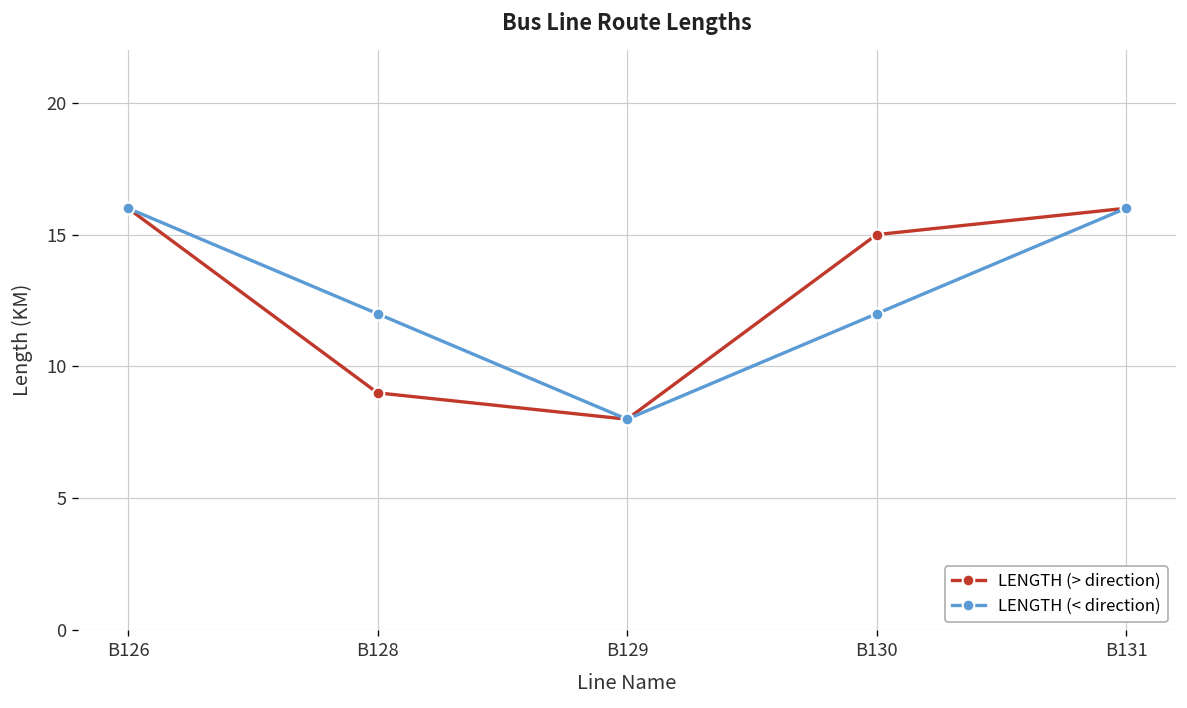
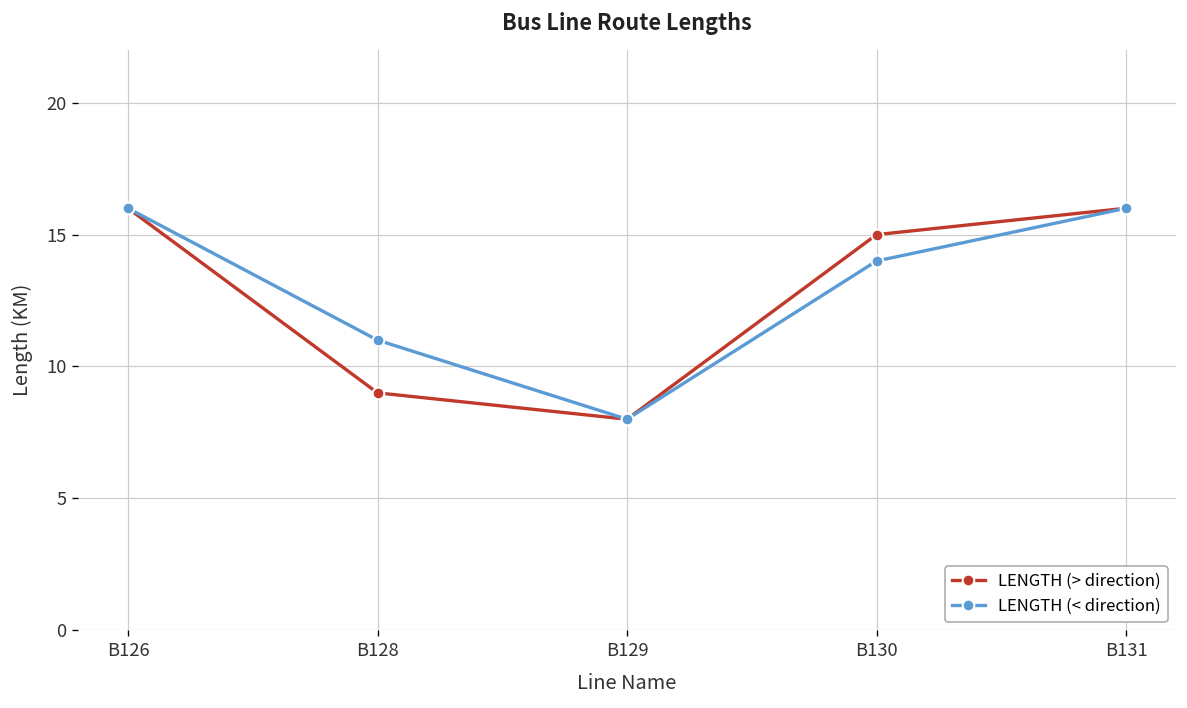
  {
    "LENGTH (> direction)": {
      "B128": 9,
      "B130": 15
    },
    "LENGTH (< direction)": {
-     "B128": 12,
-     "B130": 12
+     "B128": 11,
+     "B130": 14
    }
  }
